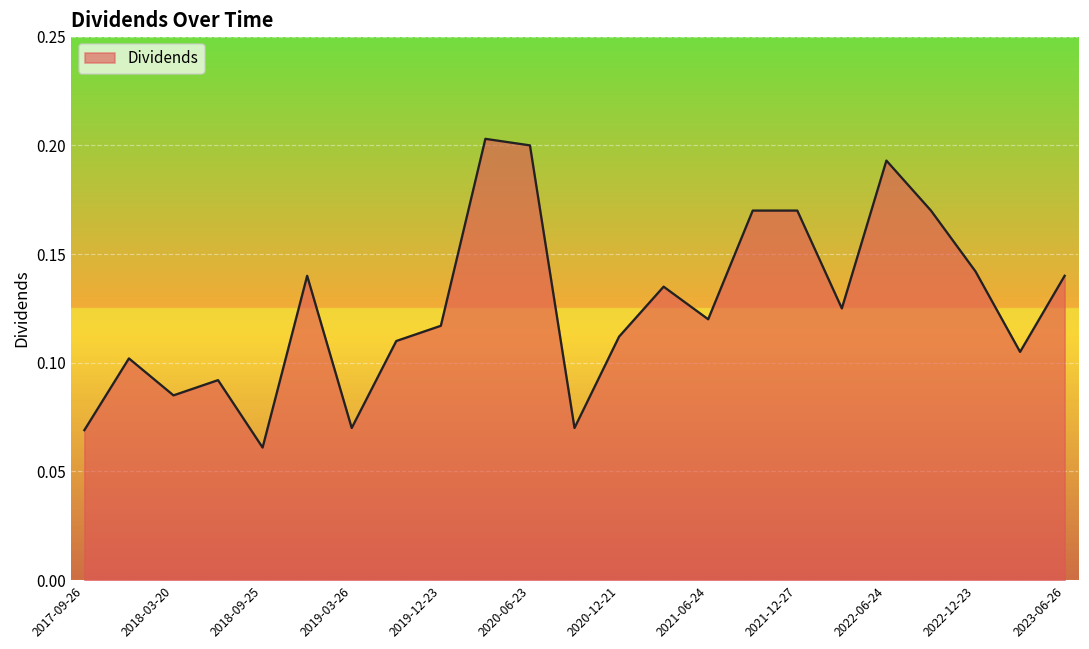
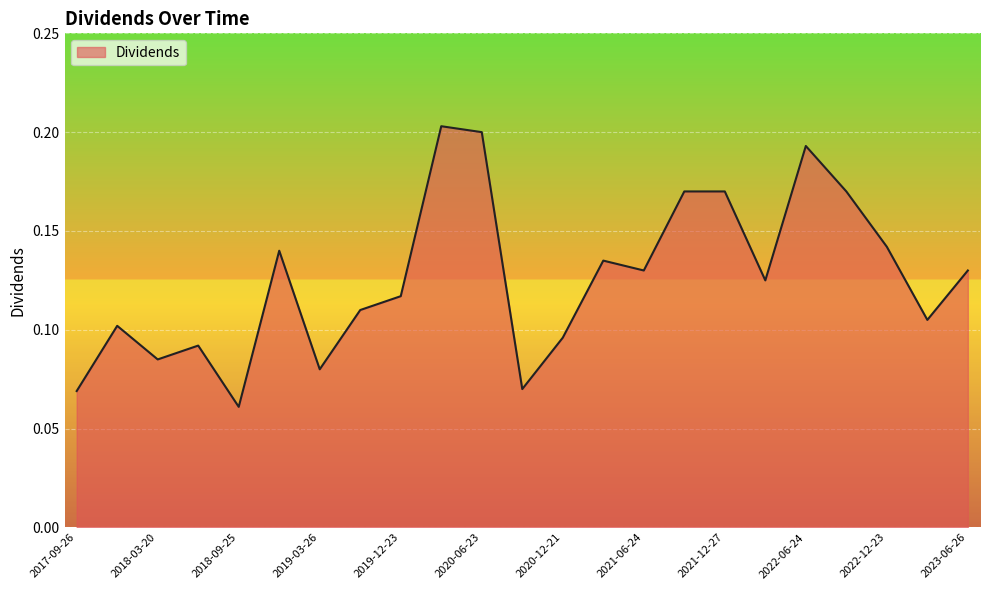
  {
    "2017-09-26": 0.069,
    "2018-03-20": 0.085,
    "2018-09-25": 0.061,
-   "2019-03-26": 0.07,
+   "2019-03-26": 0.08,
    "2019-12-23": 0.117,
    "2020-06-23": 0.200,
-   "2020-12-21": 0.112,
-   "2021-06-24": 0.12,
+   "2020-12-21": 0.096,
+   "2021-06-24": 0.13,
    "2021-12-27": 0.170,
    "2022-06-24": 0.193,
    "2022-12-23": 0.142,
-   "2023-06-26": 0.14
+   "2023-06-26": 0.13
  }
